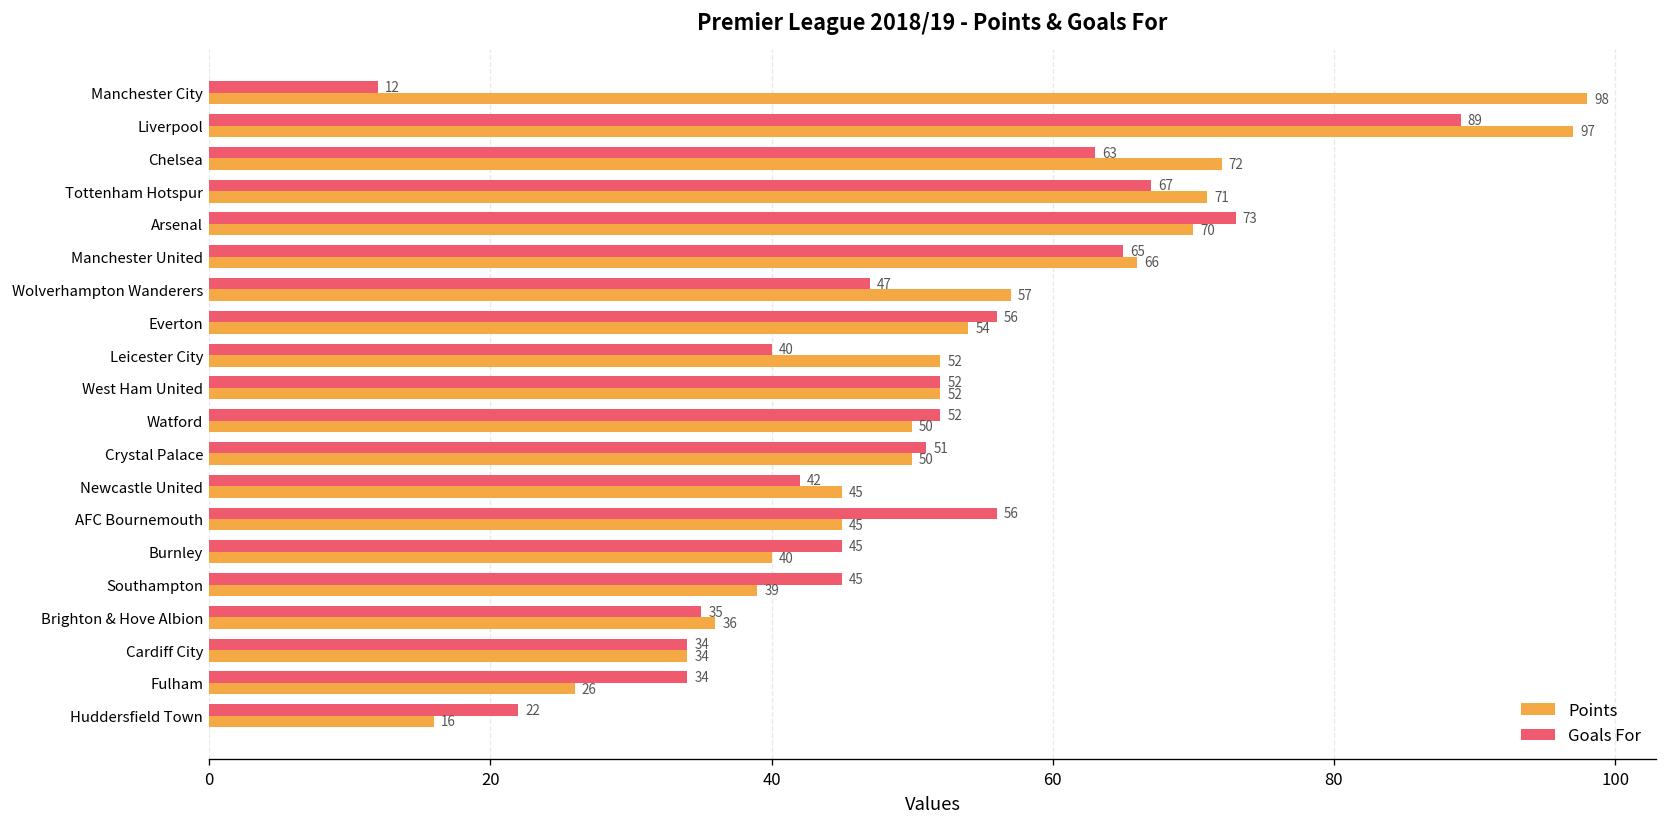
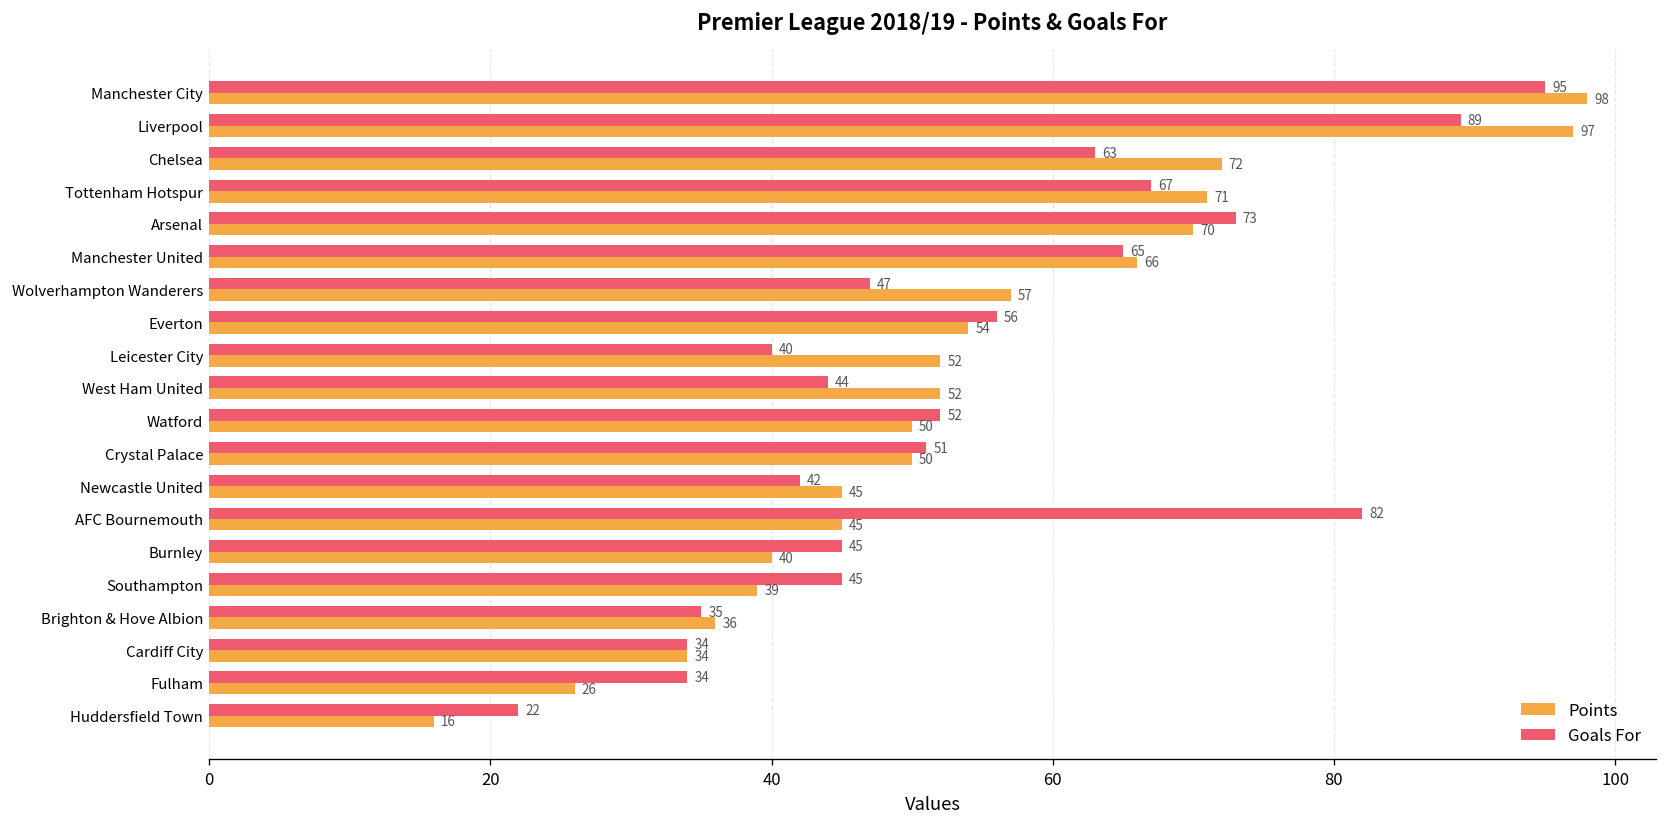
  {
    "Points": {
      "Manchester City": 98,
      "Liverpool": 97,
      "Chelsea": 72,
      "Tottenham Hotspur": 71,
      "Arsenal": 70,
      "Manchester United": 66,
      "Wolverhampton Wanderers": 57,
      "Everton": 54,
      "Leicester City": 52,
      "West Ham United": 52,
      "Watford": 50,
      "Crystal Palace": 50,
      "Newcastle United": 45,
      "AFC Bournemouth": 45,
      "Burnley": 40,
      "Southampton": 39,
      "Brighton & Hove Albion": 36,
      "Cardiff City": 34,
      "Fulham": 26,
      "Huddersfield Town": 16
    },
    "Goals For": {
-     "Manchester City": 12,
+     "Manchester City": 95,
      "Liverpool": 89,
      "Chelsea": 63,
      "Tottenham Hotspur": 67,
      "Arsenal": 73,
      "Manchester United": 65,
      "Wolverhampton Wanderers": 47,
      "Everton": 56,
      "Leicester City": 40,
-     "West Ham United": 52,
+     "West Ham United": 44,
      "Watford": 52,
      "Crystal Palace": 51,
      "Newcastle United": 42,
-     "AFC Bournemouth": 56,
+     "AFC Bournemouth": 82,
      "Burnley": 45,
      "Southampton": 45,
      "Brighton & Hove Albion": 35,
      "Cardiff City": 34,
      "Fulham": 34,
      "Huddersfield Town": 22
    }
  }
